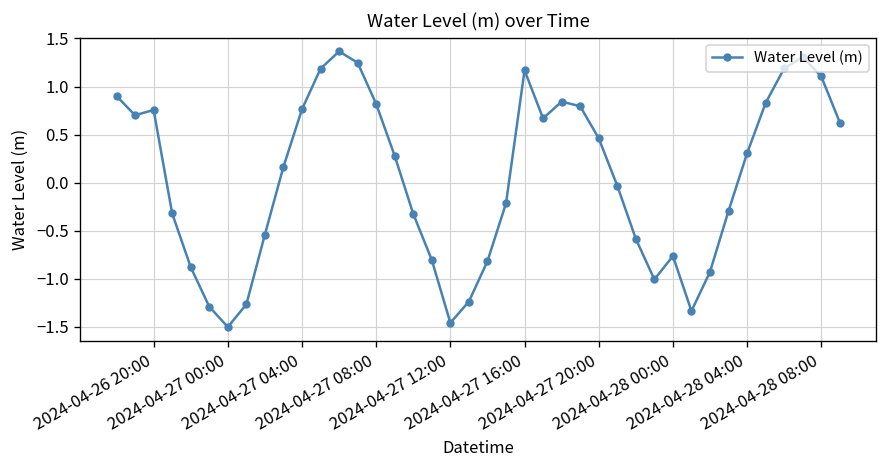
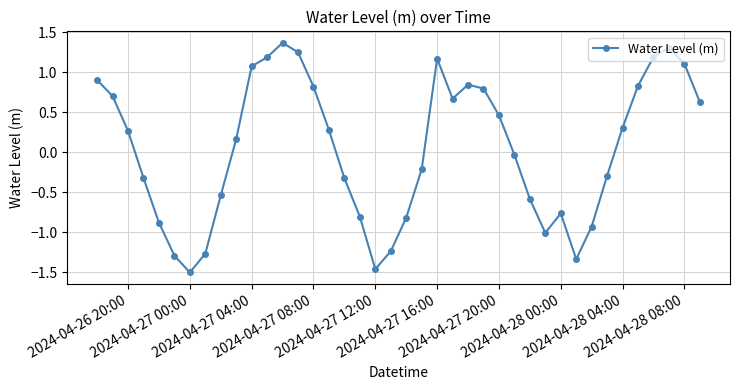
  {
-   "2024-04-26 20:00": 0.8,
+   "2024-04-26 20:00": 0.3,
    "2024-04-27 00:00": -1.5,
-   "2024-04-27 04:00": 0.8,
+   "2024-04-27 04:00": 1.1,
    "2024-04-27 08:00": 0.8,
    "2024-04-27 12:00": -1.5,
    "2024-04-27 16:00": 1.2,
    "2024-04-27 20:00": 0.5,
    "2024-04-28 00:00": -0.8,
    "2024-04-28 04:00": 0.3,
    "2024-04-28 08:00": 1.1
  }
